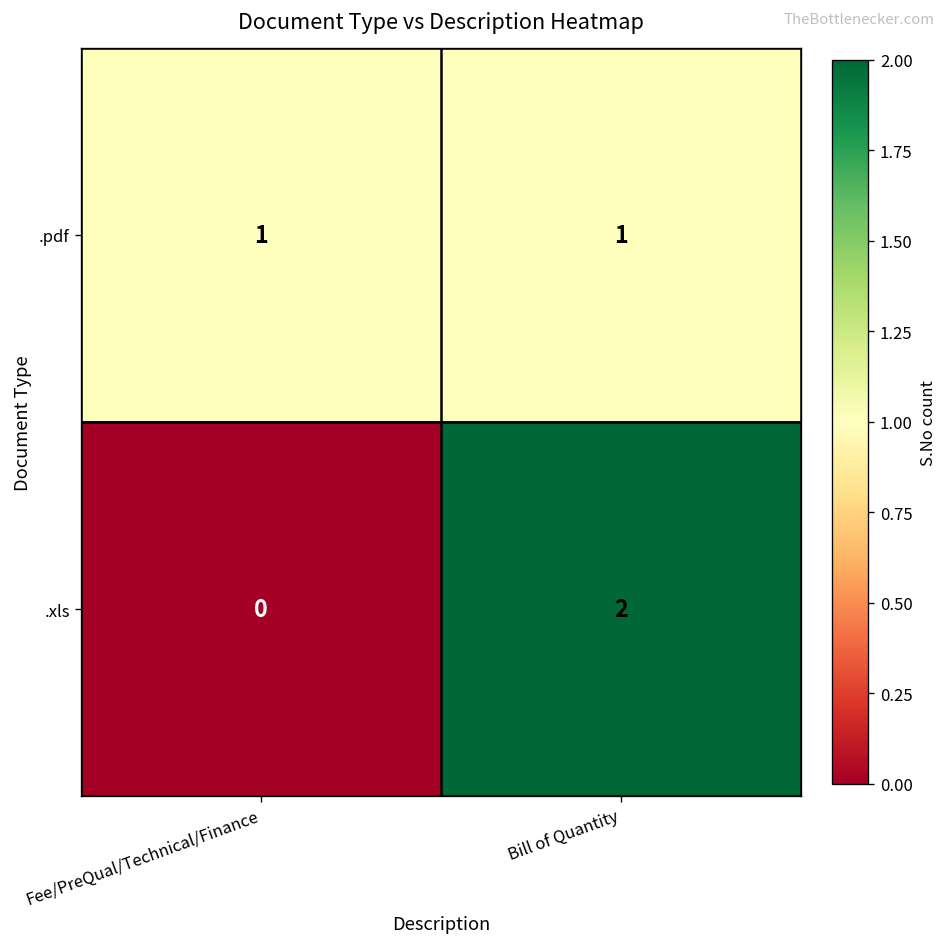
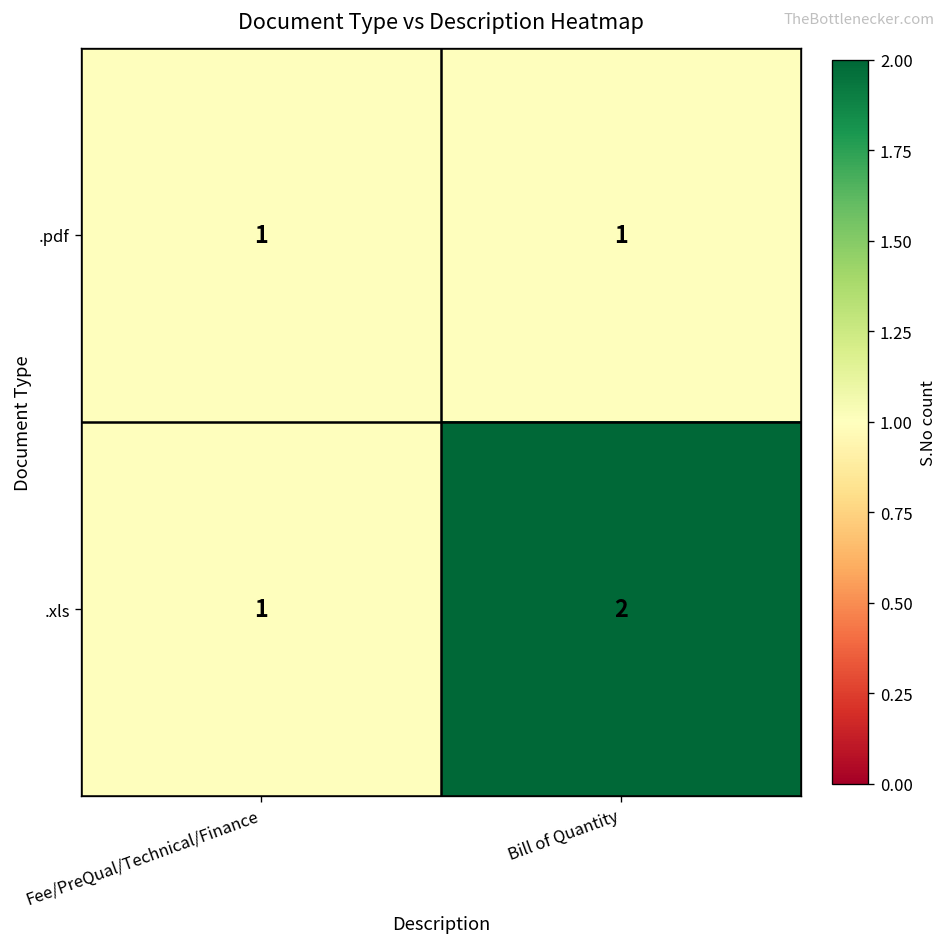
  {
    ".pdf": {
      "Fee/PreQual/Technical/Finance": 1,
      "Bill of Quantity": 1
    },
    ".xls": {
-     "Fee/PreQual/Technical/Finance": 0,
+     "Fee/PreQual/Technical/Finance": 1,
      "Bill of Quantity": 2
    }
  }
